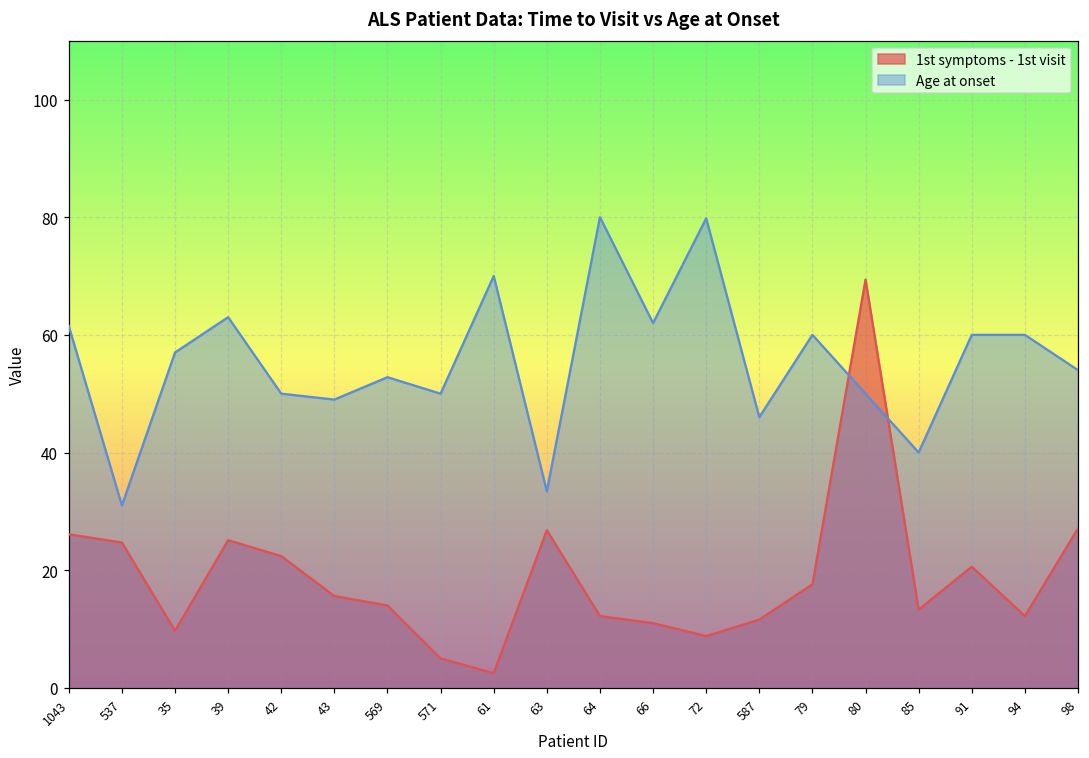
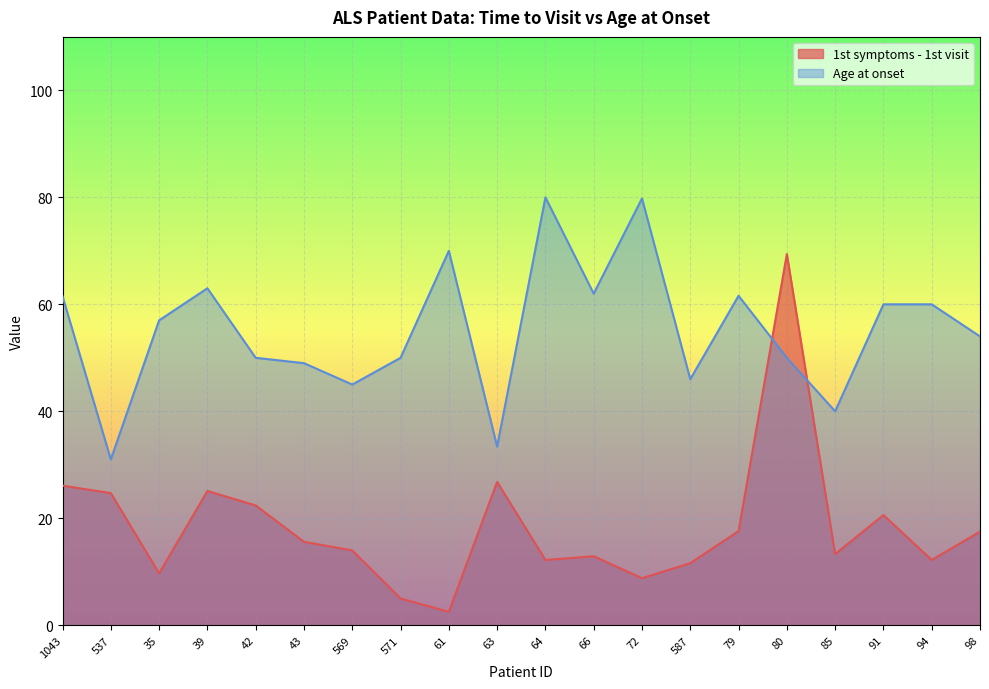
  {
    "1st symptoms - 1st visit": {
      "1043": 26,
      "537": 25,
      "35": 10,
      "39": 25,
      "42": 22,
      "43": 16,
      "569": 14,
      "571": 5,
      "61": 3,
      "63": 27,
      "64": 12,
-     "66": 11,
+     "66": 13,
      "72": 9,
      "587": 12,
      "79": 18,
      "80": 69,
      "85": 13,
      "91": 21,
      "94": 12,
-     "98": 27
+     "98": 18
    },
    "Age at onset": {
      "1043": 62,
      "537": 31,
      "35": 57,
      "39": 63,
      "42": 50,
      "43": 49,
-     "569": 53,
+     "569": 45,
      "571": 50,
      "61": 70,
      "63": 33,
      "64": 80,
      "66": 62,
      "72": 80,
      "587": 46,
-     "79": 60,
+     "79": 62,
      "80": 50,
      "85": 40,
      "91": 60,
      "94": 60,
      "98": 54
    }
  }
